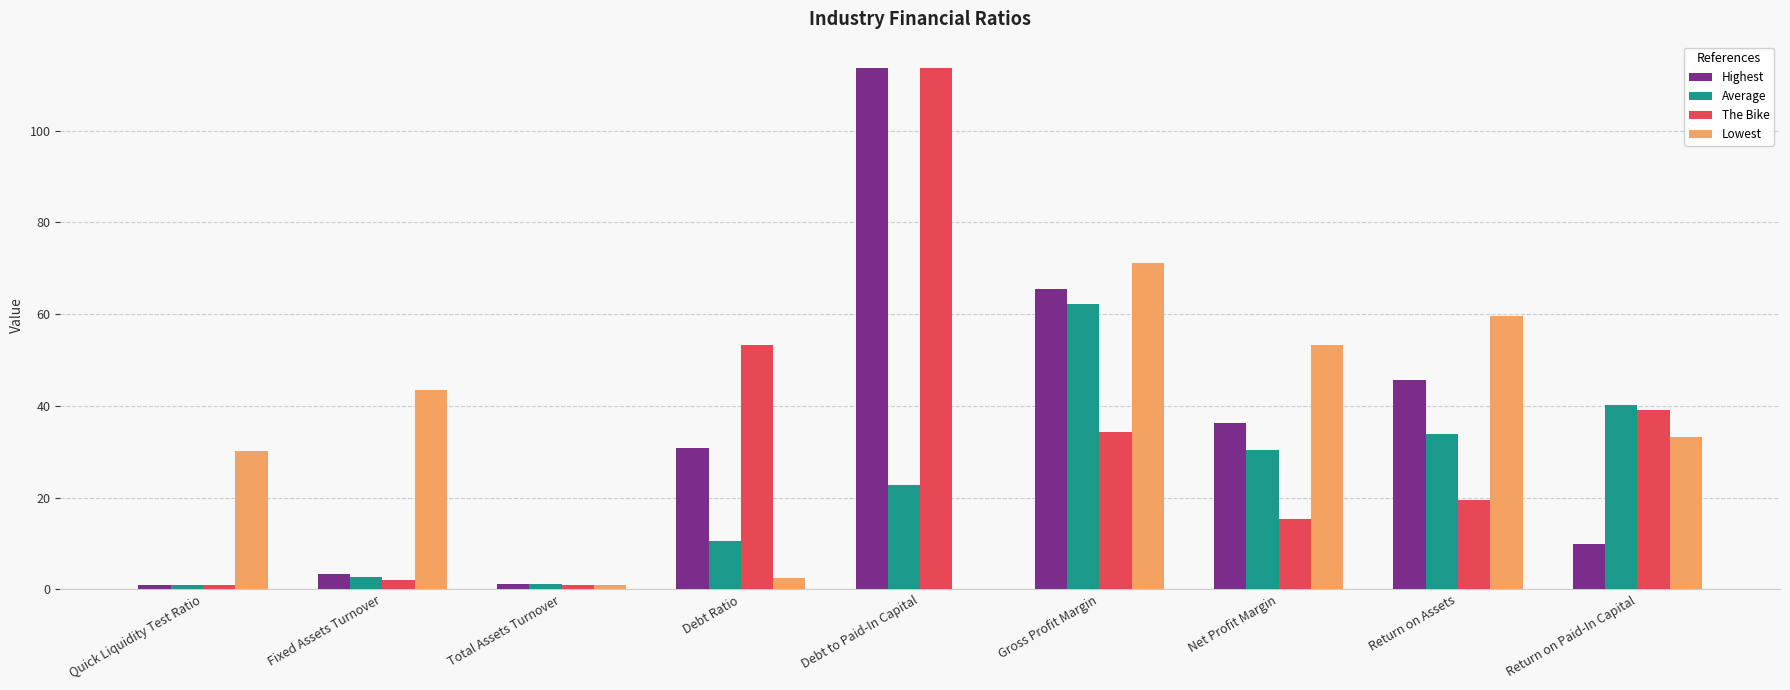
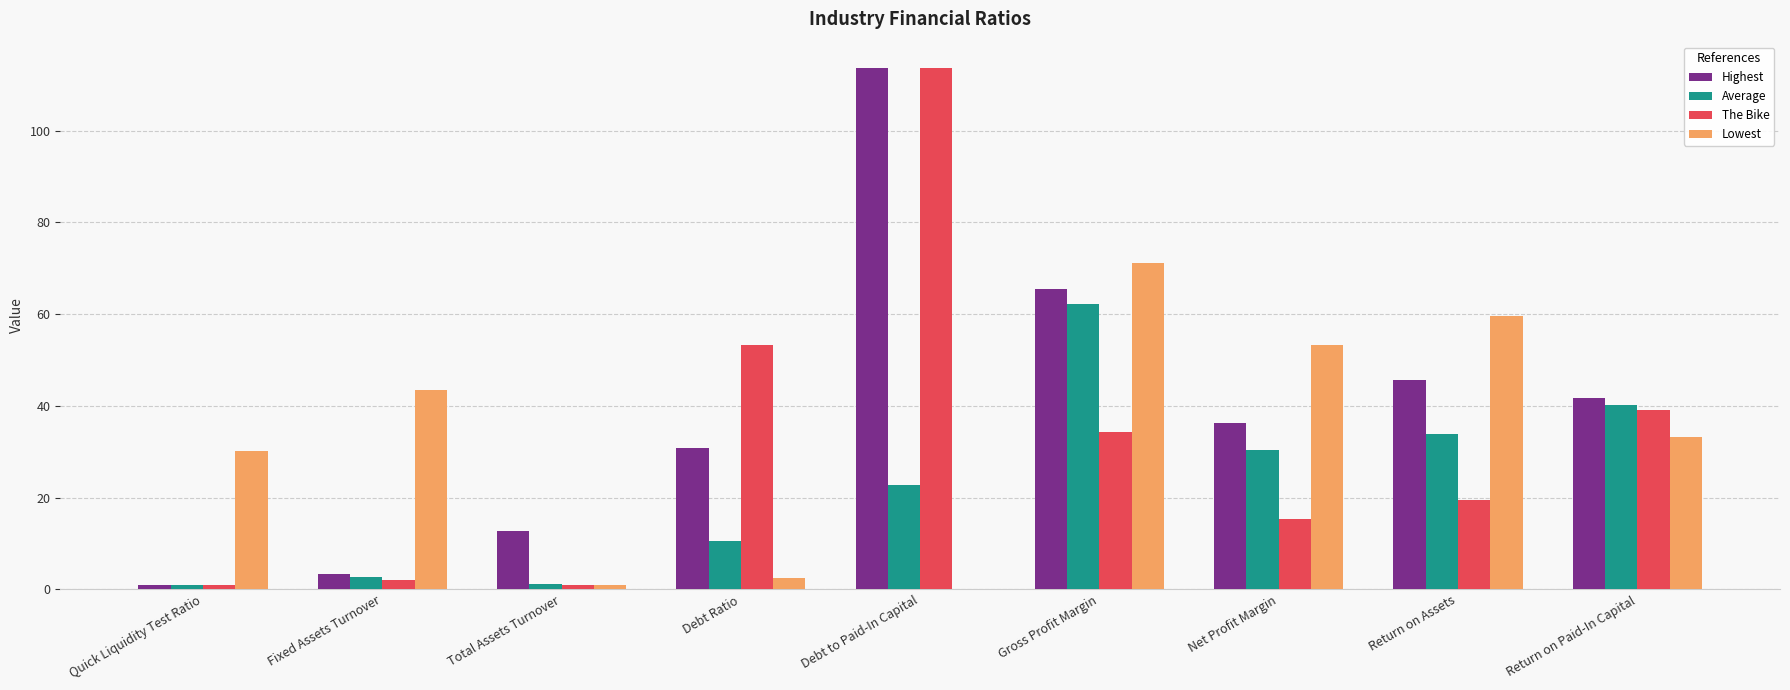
  {
    "Highest": {
      "Quick Liquidity Test Ratio": 1,
      "Fixed Assets Turnover": 3,
-     "Total Assets Turnover": 1,
+     "Total Assets Turnover": 13,
      "Debt Ratio": 31,
      "Debt to Paid-In Capital": 114,
      "Gross Profit Margin": 65,
      "Net Profit Margin": 36,
      "Return on Assets": 46,
-     "Return on Paid-In Capital": 10
+     "Return on Paid-In Capital": 42
    },
    "Average": {
      "Quick Liquidity Test Ratio": 1,
      "Fixed Assets Turnover": 3,
      "Total Assets Turnover": 1,
      "Debt Ratio": 11,
      "Debt to Paid-In Capital": 23,
      "Gross Profit Margin": 62,
      "Net Profit Margin": 30,
      "Return on Assets": 34,
      "Return on Paid-In Capital": 40
    },
    "The Bike": {
      "Quick Liquidity Test Ratio": 1,
      "Fixed Assets Turnover": 2,
      "Total Assets Turnover": 1,
      "Debt Ratio": 53,
      "Debt to Paid-In Capital": 114,
      "Gross Profit Margin": 34,
      "Net Profit Margin": 15,
      "Return on Assets": 19,
      "Return on Paid-In Capital": 39
    },
    "Lowest": {
      "Quick Liquidity Test Ratio": 30,
      "Fixed Assets Turnover": 43,
      "Total Assets Turnover": 1,
      "Debt Ratio": 3,
      "Debt to Paid-In Capital": 0,
      "Gross Profit Margin": 71,
      "Net Profit Margin": 53,
      "Return on Assets": 60,
      "Return on Paid-In Capital": 33
    }
  }
